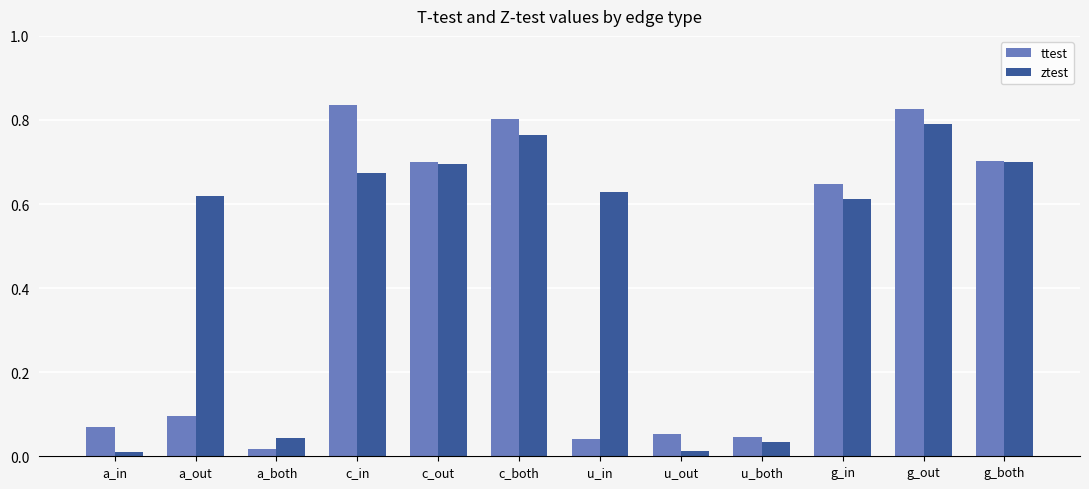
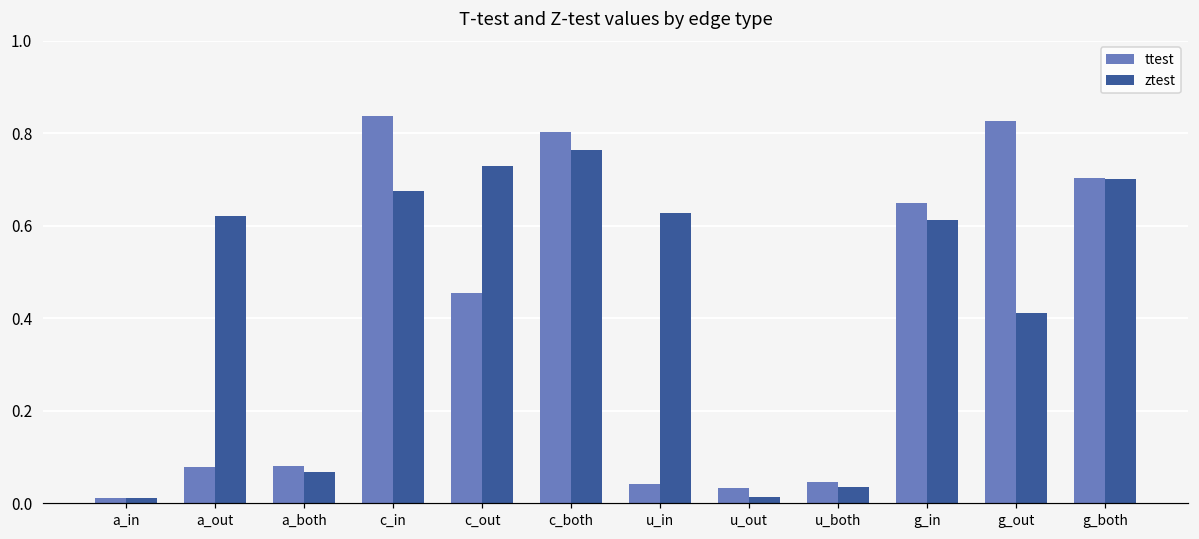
  {
    "ttest": {
-     "a_in": 0.07,
-     "a_out": 0.10,
-     "a_both": 0.02,
+     "a_in": 0.01,
+     "a_out": 0.08,
+     "a_both": 0.08,
      "c_in": 0.84,
-     "c_out": 0.70,
+     "c_out": 0.45,
      "c_both": 0.80,
      "u_in": 0.04,
-     "u_out": 0.05,
+     "u_out": 0.03,
      "u_both": 0.05,
      "g_in": 0.65,
      "g_out": 0.83,
      "g_both": 0.70
    },
    "ztest": {
      "a_in": 0.01,
      "a_out": 0.62,
-     "a_both": 0.04,
+     "a_both": 0.07,
      "c_in": 0.67,
-     "c_out": 0.70,
+     "c_out": 0.73,
      "c_both": 0.76,
      "u_in": 0.63,
      "u_out": 0.01,
      "u_both": 0.03,
      "g_in": 0.61,
-     "g_out": 0.79,
+     "g_out": 0.41,
      "g_both": 0.70
    }
  }
